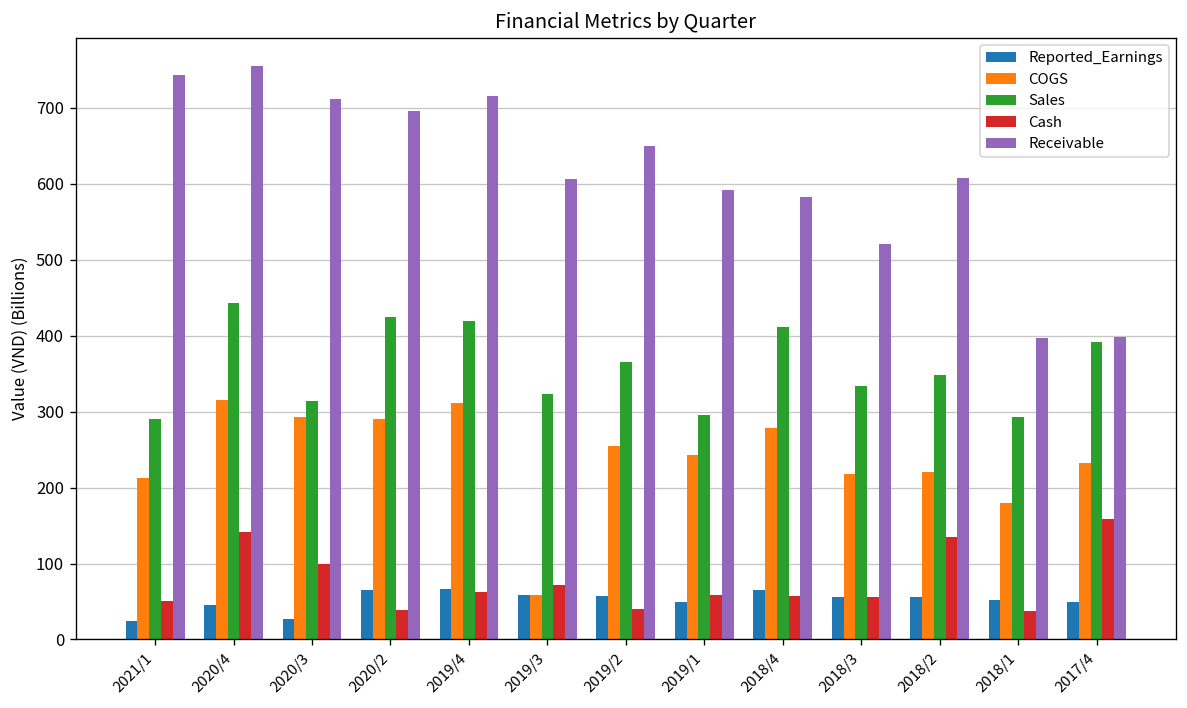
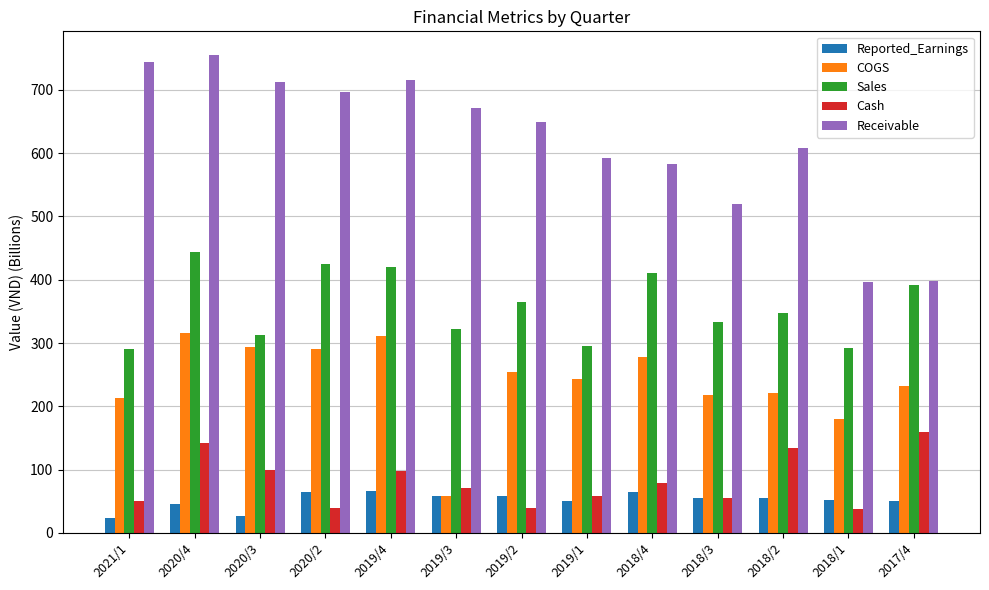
  {
    "Reported_Earnings": {
      "2021/1": 20,
      "2020/4": 50,
      "2020/3": 30,
      "2020/2": 70,
      "2019/4": 70,
      "2019/3": 60,
      "2019/2": 60,
      "2019/1": 50,
      "2018/4": 60,
      "2018/3": 60,
      "2018/2": 60,
      "2018/1": 50,
      "2017/4": 50
    },
    "COGS": {
      "2021/1": 210,
      "2020/4": 320,
      "2020/3": 290,
      "2020/2": 290,
      "2019/4": 310,
      "2019/3": 60,
      "2019/2": 250,
      "2019/1": 240,
      "2018/4": 280,
      "2018/3": 220,
      "2018/2": 220,
      "2018/1": 180,
      "2017/4": 230
    },
    "Sales": {
      "2021/1": 290,
      "2020/4": 440,
      "2020/3": 310,
      "2020/2": 420,
      "2019/4": 420,
      "2019/3": 320,
      "2019/2": 370,
      "2019/1": 300,
      "2018/4": 410,
      "2018/3": 330,
      "2018/2": 350,
      "2018/1": 290,
      "2017/4": 390
    },
    "Cash": {
      "2021/1": 50,
      "2020/4": 140,
      "2020/3": 100,
      "2020/2": 40,
-     "2019/4": 60,
+     "2019/4": 100,
      "2019/3": 70,
      "2019/2": 40,
      "2019/1": 60,
-     "2018/4": 60,
+     "2018/4": 80,
      "2018/3": 60,
      "2018/2": 130,
      "2018/1": 40,
      "2017/4": 160
    },
    "Receivable": {
      "2021/1": 740,
      "2020/4": 750,
      "2020/3": 710,
      "2020/2": 700,
      "2019/4": 720,
-     "2019/3": 610,
+     "2019/3": 670,
      "2019/2": 650,
      "2019/1": 590,
      "2018/4": 580,
      "2018/3": 520,
      "2018/2": 610,
      "2018/1": 400,
      "2017/4": 400
    }
  }
